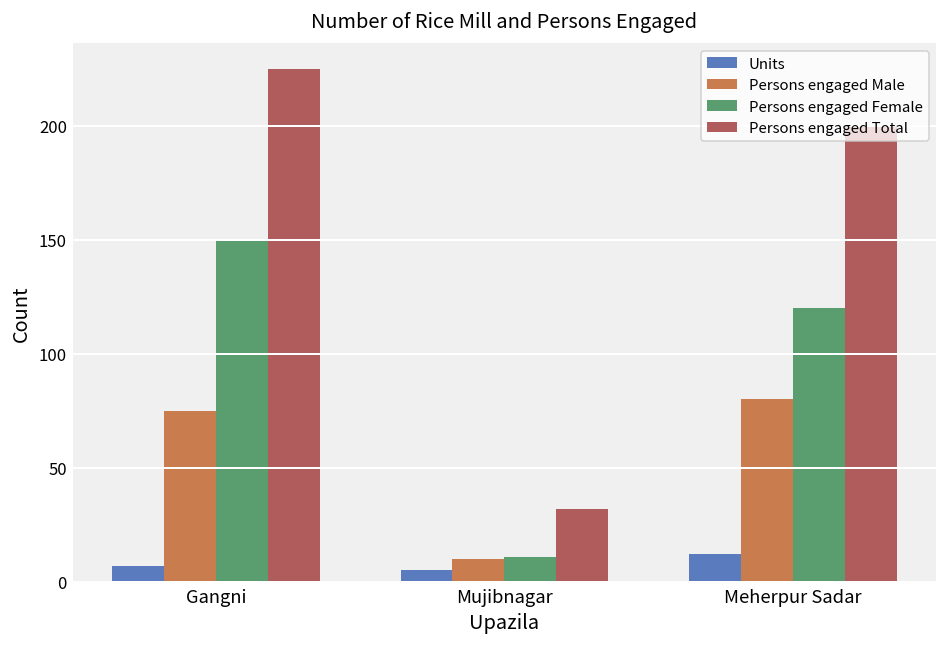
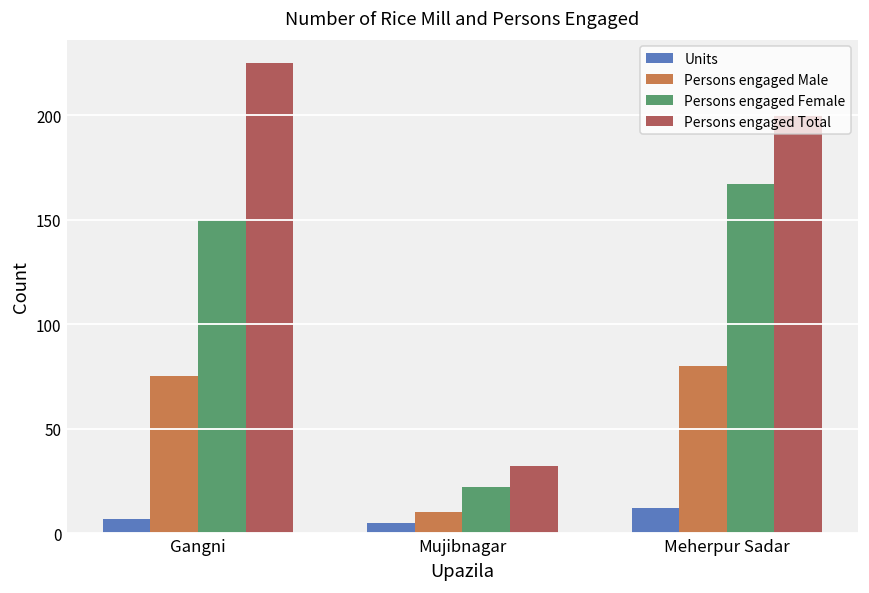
  {
    "Units": {
      "Gangni": 7,
      "Mujibnagar": 5,
      "Meherpur Sadar": 12
    },
    "Persons engaged Female": {
      "Gangni": 150,
-     "Mujibnagar": 11,
-     "Meherpur Sadar": 120
+     "Mujibnagar": 22,
+     "Meherpur Sadar": 167
    }
  }
